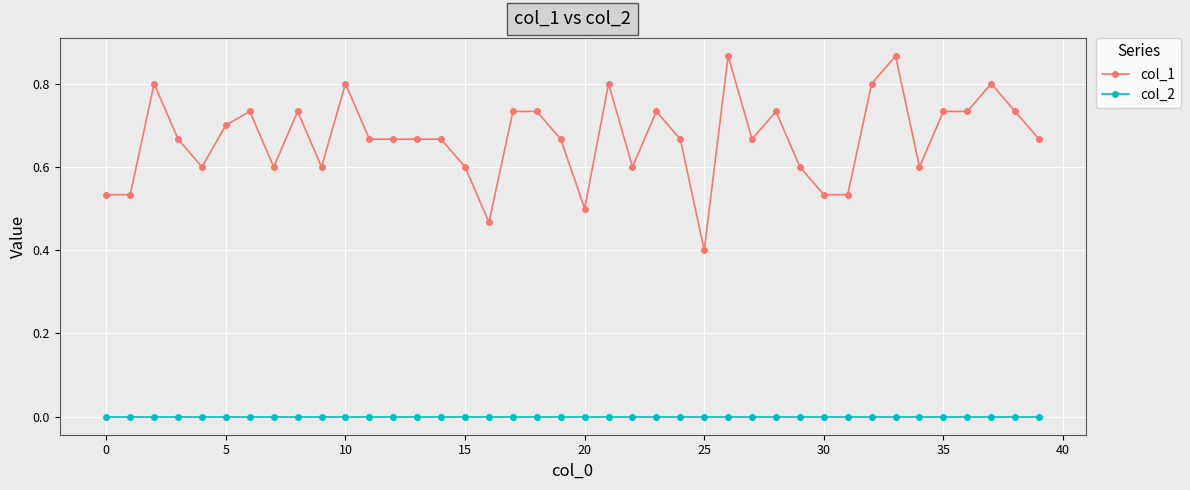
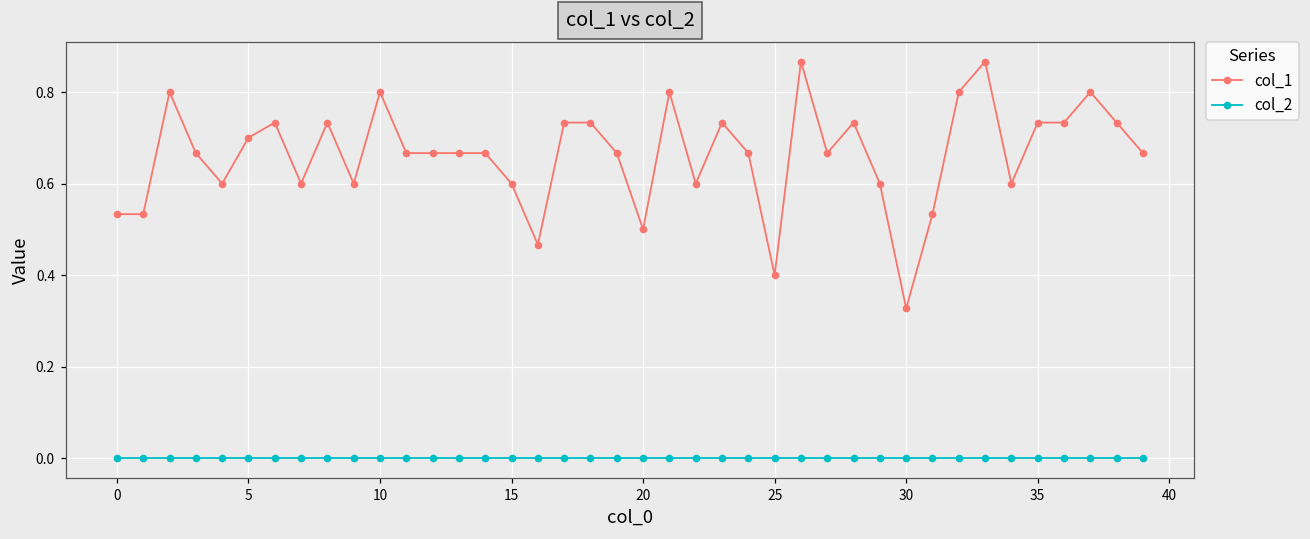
  {
    "col_1": {
      "0": 0.53,
      "5": 0.70,
      "10": 0.80,
      "15": 0.60,
      "20": 0.50,
      "25": 0.40,
-     "30": 0.53,
+     "30": 0.33,
      "35": 0.73
    },
    "col_2": {
      "0": 0.00,
      "5": 0.00,
      "10": 0.00,
      "15": 0.00,
      "20": 0.00,
      "25": 0.00,
      "30": 0.00,
      "35": 0.00
    }
  }
